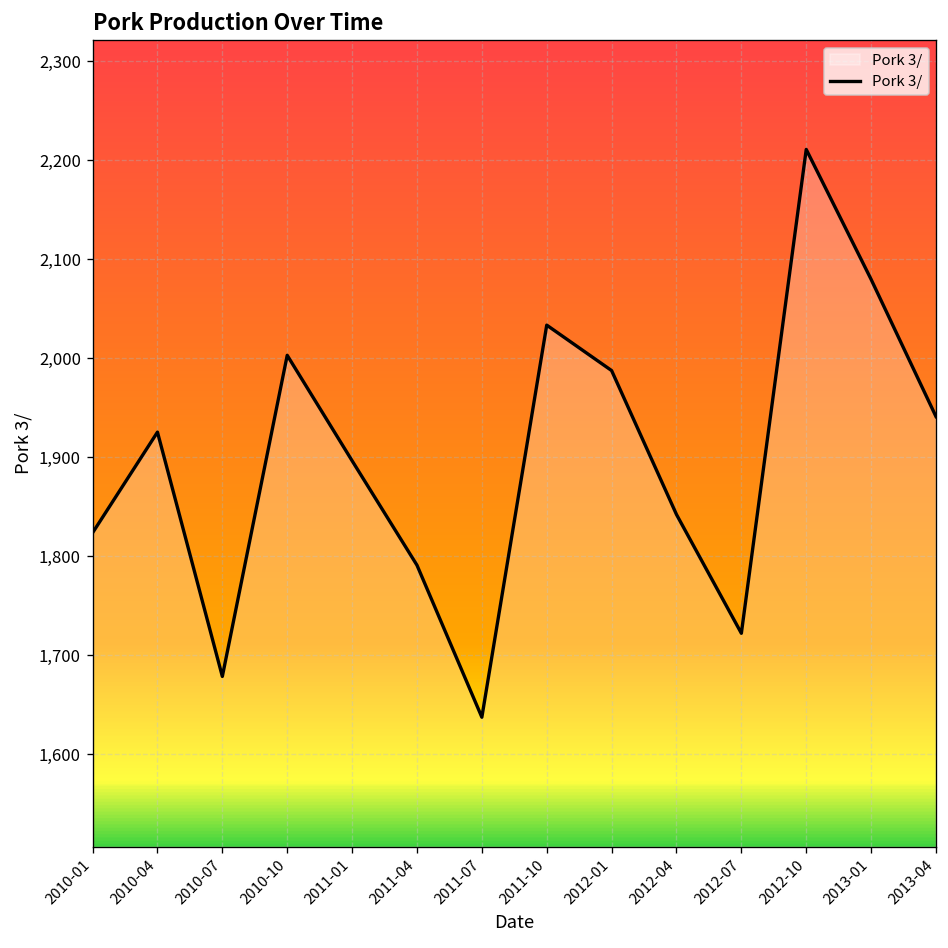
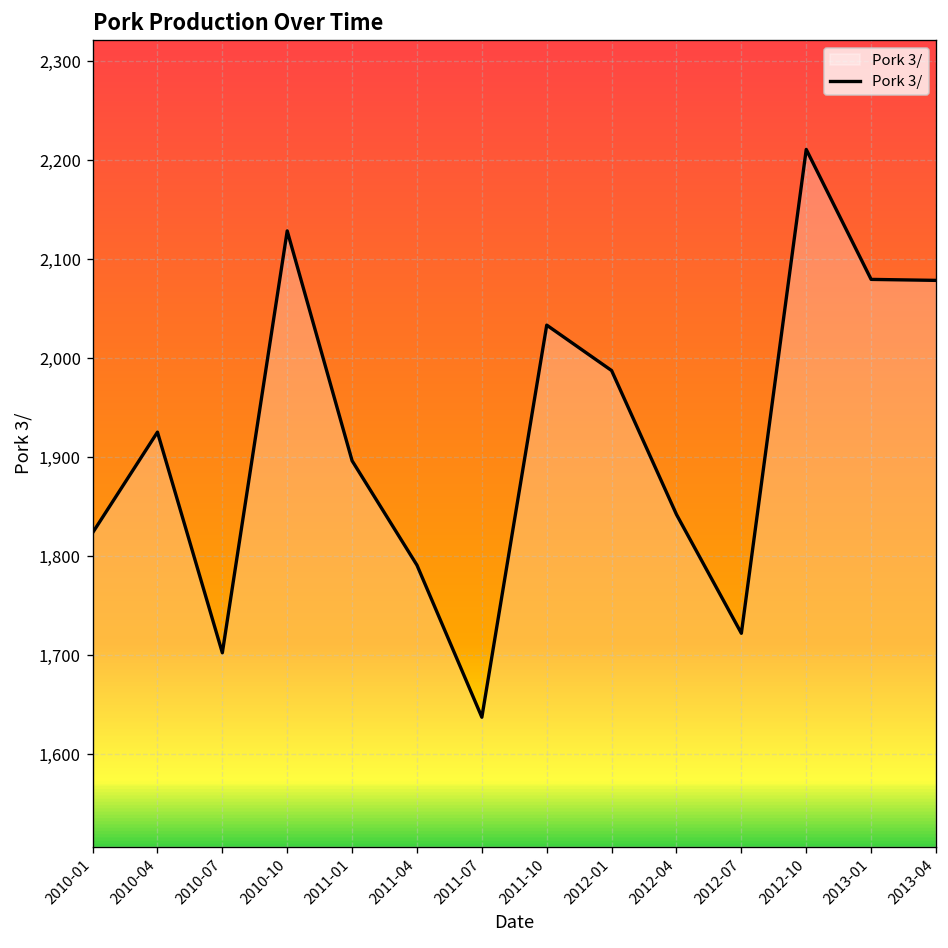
  {
    "2010-01": "1,820",
    "2010-04": "1,930",
-   "2010-07": "1,680",
-   "2010-10": "2,000",
+   "2010-07": "1,700",
+   "2010-10": "2,130",
    "2011-01": "1,900",
    "2011-04": "1,790",
    "2011-07": "1,640",
    "2011-10": "2,030",
    "2012-01": "1,990",
    "2012-04": "1,840",
    "2012-07": "1,720",
    "2012-10": "2,210",
    "2013-01": "2,080",
-   "2013-04": "1,940"
+   "2013-04": "2,080"
  }
